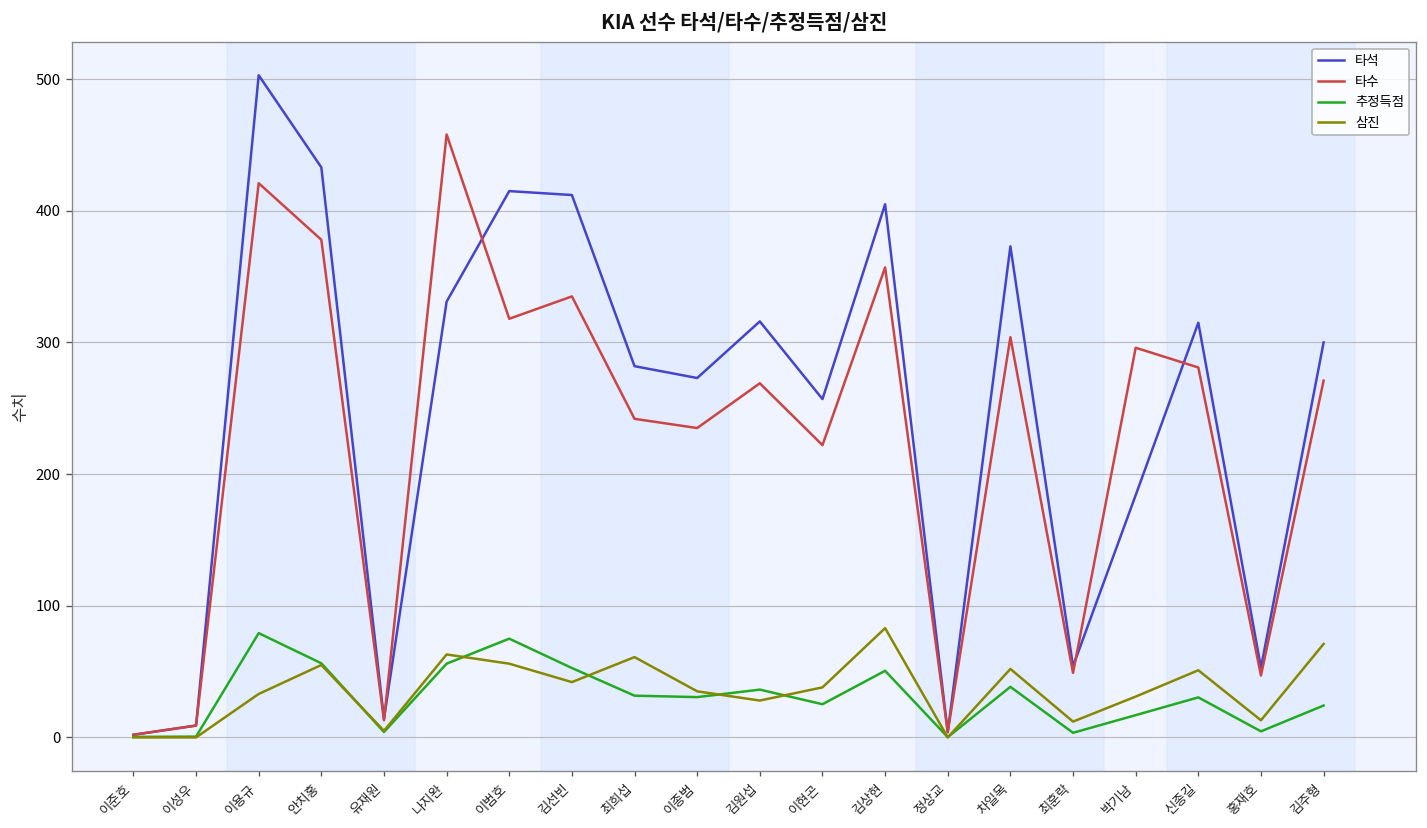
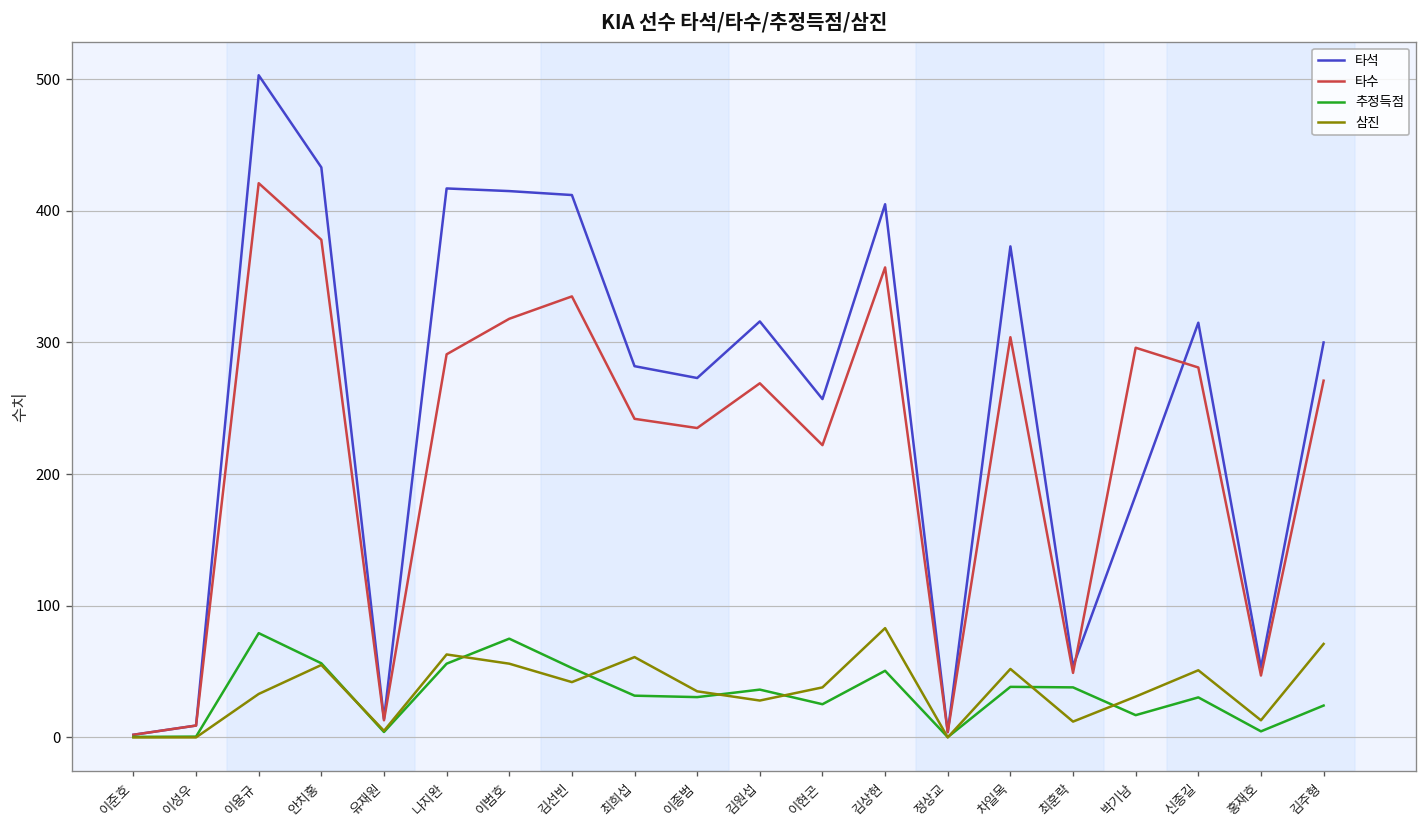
  {
    "타석": {
      "이용규": 503,
      "안치홍": 433,
-     "나지완": 331,
+     "나지완": 417,
      "이범호": 415,
      "김선빈": 412,
      "최희섭": 282,
      "이종범": 273,
      "김원섭": 316,
      "이현곤": 257,
      "김상현": 405,
      "차일목": 373,
      "최훈락": 54,
      "박기남": 184,
      "신종길": 315,
      "홍재호": 53,
      "김주형": 300
    },
    "타수": {
      "이용규": 421,
      "안치홍": 378,
-     "나지완": 458,
+     "나지완": 291,
      "이범호": 318,
      "김선빈": 335,
      "최희섭": 242,
      "이종범": 235,
      "김원섭": 269,
      "이현곤": 222,
      "김상현": 357,
      "차일목": 304,
      "최훈락": 49,
      "박기남": 296,
      "신종길": 281,
      "홍재호": 47,
      "김주형": 271
    },
    "추정득점": {
      "이용규": 79,
      "나지완": 56,
      "이범호": 75,
      "김선빈": 53,
      "최희섭": 32,
      "이종범": 31,
      "김원섭": 36,
      "이현곤": 25,
      "김상현": 51,
      "차일목": 38,
-     "최훈락": 4,
+     "최훈락": 38,
      "박기남": 17,
      "신종길": 30,
      "홍재호": 5,
      "김주형": 24
    },
    "삼진": {
      "이용규": 33,
      "나지완": 63,
      "이범호": 56,
      "김선빈": 42,
      "최희섭": 61,
      "이종범": 35,
      "김원섭": 28,
      "이현곤": 38,
      "김상현": 83,
      "차일목": 52,
      "최훈락": 12,
      "박기남": 31,
      "신종길": 51,
      "홍재호": 13,
      "김주형": 71
    }
  }
